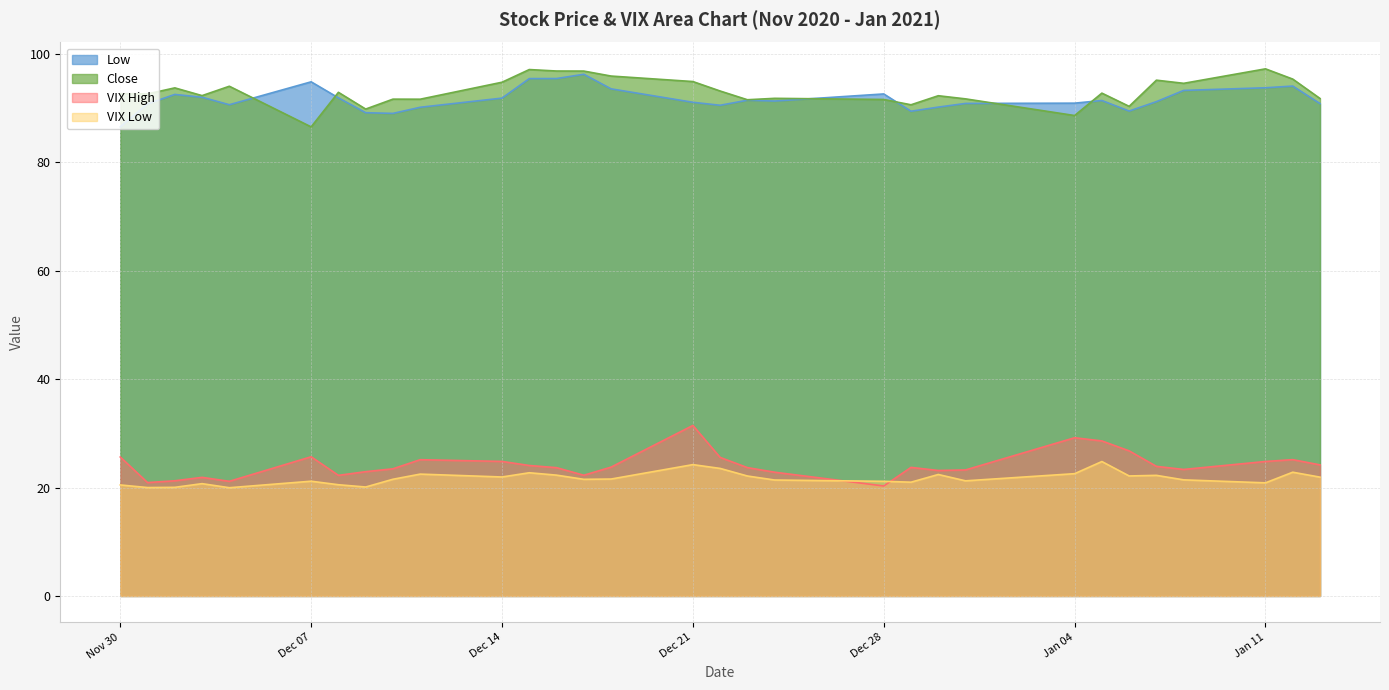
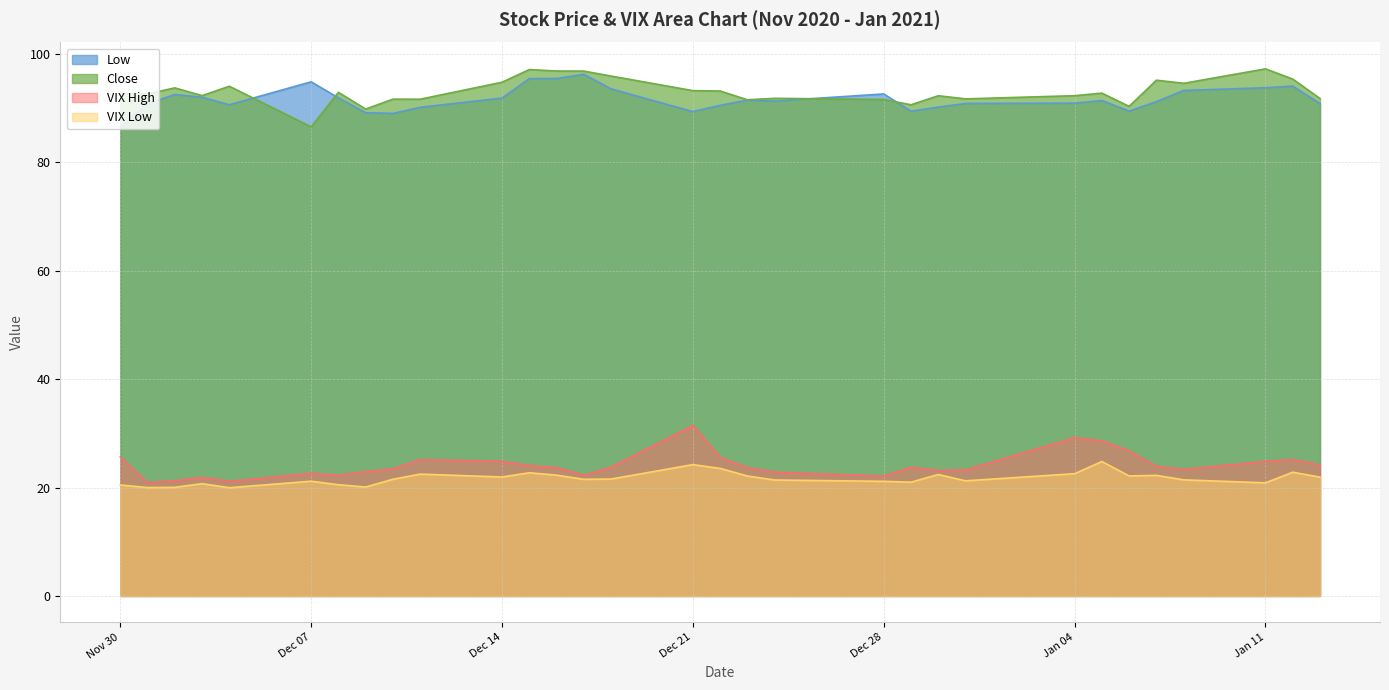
  {
    "Low": {
      "Dec 07": 95,
      "Dec 14": 92,
-     "Dec 21": 91,
+     "Dec 21": 89,
      "Dec 28": 93,
      "Jan 04": 91,
      "Jan 11": 94
    },
    "Close": {
      "Dec 07": 87,
      "Dec 14": 95,
-     "Dec 21": 95,
+     "Dec 21": 93,
      "Dec 28": 92,
-     "Jan 04": 89,
+     "Jan 04": 92,
      "Jan 11": 97
    },
    "VIX High": {
      "Nov 30": 26,
-     "Dec 07": 26,
+     "Dec 07": 23,
      "Dec 14": 25,
      "Dec 21": 31,
-     "Dec 28": 20,
+     "Dec 28": 22,
      "Jan 04": 29,
      "Jan 11": 25
    },
    "VIX Low": {
      "Nov 30": 20,
      "Dec 07": 21,
      "Dec 14": 22,
      "Dec 21": 24,
      "Dec 28": 21,
      "Jan 04": 23,
      "Jan 11": 21
    }
  }
